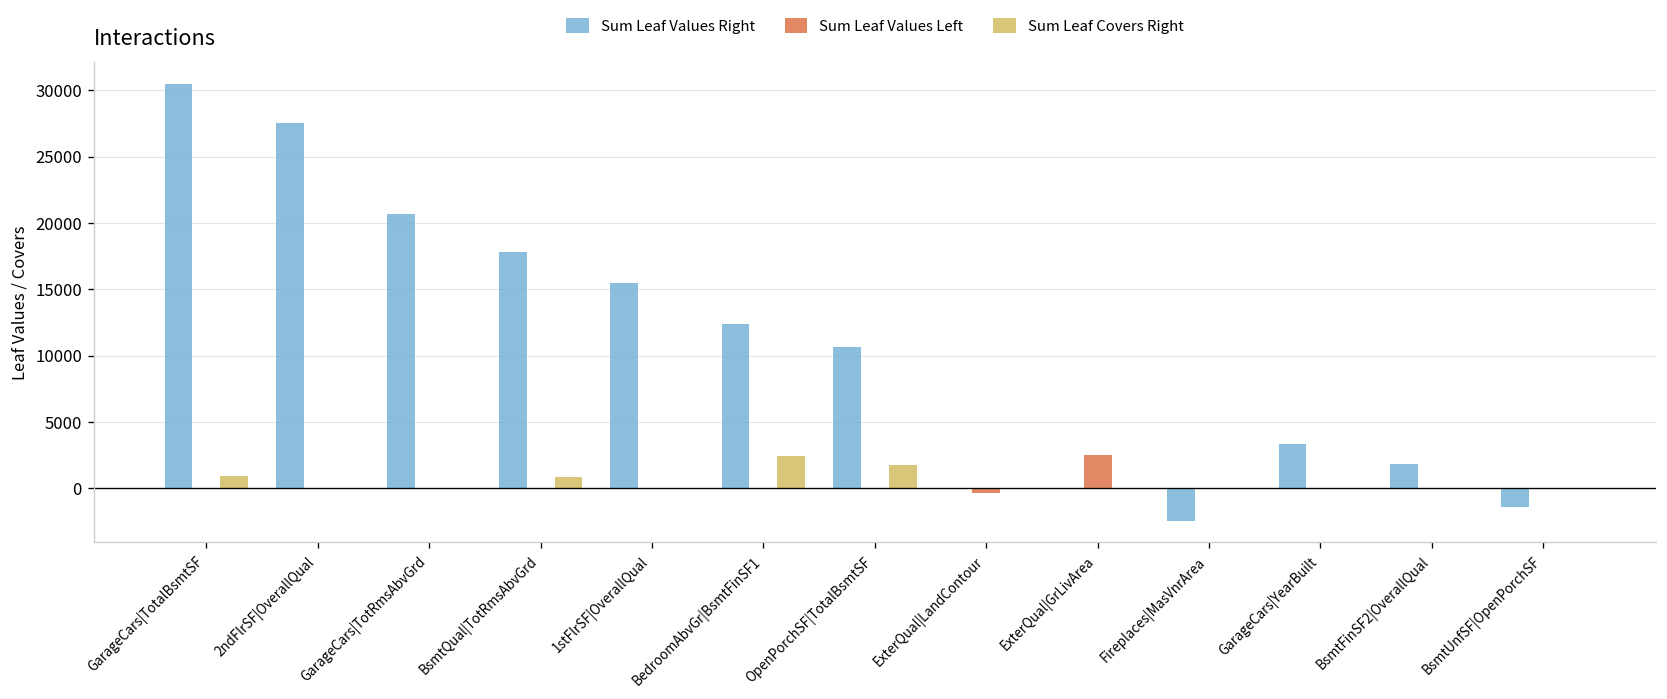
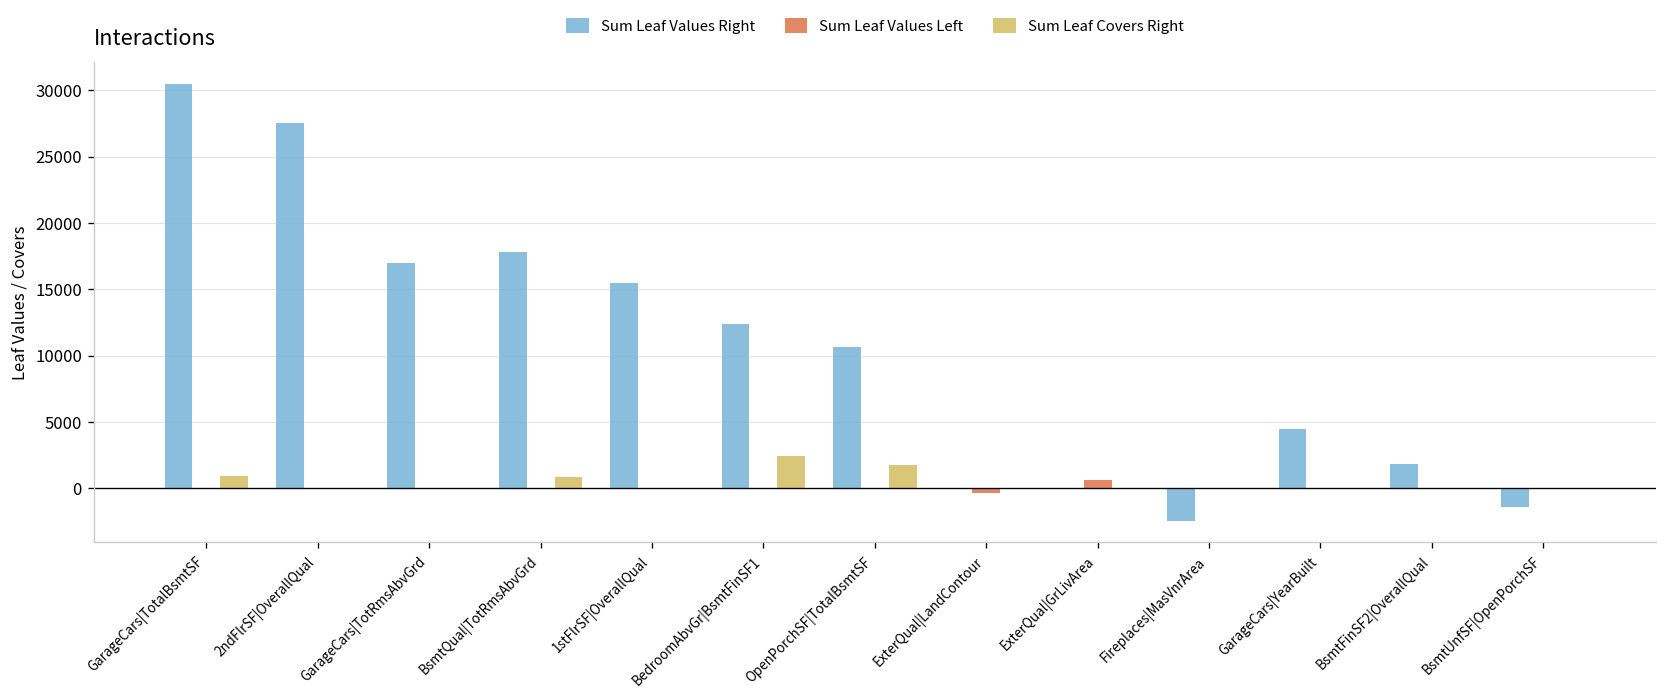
  {
    "Sum Leaf Values Right": {
      "GarageCars|TotalBsmtSF": 30500,
      "2ndFlrSF|OverallQual": 27500,
-     "GarageCars|TotRmsAbvGrd": 20700,
+     "GarageCars|TotRmsAbvGrd": 17000,
      "BsmtQual|TotRmsAbvGrd": 17800,
      "1stFlrSF|OverallQual": 15400,
      "BedroomAbvGr|BsmtFinSF1": 12400,
      "OpenPorchSF|TotalBsmtSF": 10700,
      "ExterQual|LandContour": 0,
      "ExterQual|GrLivArea": 0,
      "Fireplaces|MasVnrArea": -2400,
-     "GarageCars|YearBuilt": 3300,
+     "GarageCars|YearBuilt": 4500,
      "BsmtFinSF2|OverallQual": 1900,
      "BsmtUnfSF|OpenPorchSF": -1400
    },
    "Sum Leaf Values Left": {
      "GarageCars|TotalBsmtSF": 0,
      "2ndFlrSF|OverallQual": 0,
      "GarageCars|TotRmsAbvGrd": 0,
      "BsmtQual|TotRmsAbvGrd": 0,
      "1stFlrSF|OverallQual": 0,
      "BedroomAbvGr|BsmtFinSF1": 0,
      "OpenPorchSF|TotalBsmtSF": 0,
      "ExterQual|LandContour": -400,
-     "ExterQual|GrLivArea": 2500,
+     "ExterQual|GrLivArea": 600,
      "Fireplaces|MasVnrArea": 0,
      "GarageCars|YearBuilt": 0,
      "BsmtFinSF2|OverallQual": 0,
      "BsmtUnfSF|OpenPorchSF": 0
    },
    "Sum Leaf Covers Right": {
      "GarageCars|TotalBsmtSF": 900,
      "BsmtQual|TotRmsAbvGrd": 800,
      "BedroomAbvGr|BsmtFinSF1": 2400,
      "OpenPorchSF|TotalBsmtSF": 1700,
      "ExterQual|LandContour": 0,
      "ExterQual|GrLivArea": 0
    }
  }
